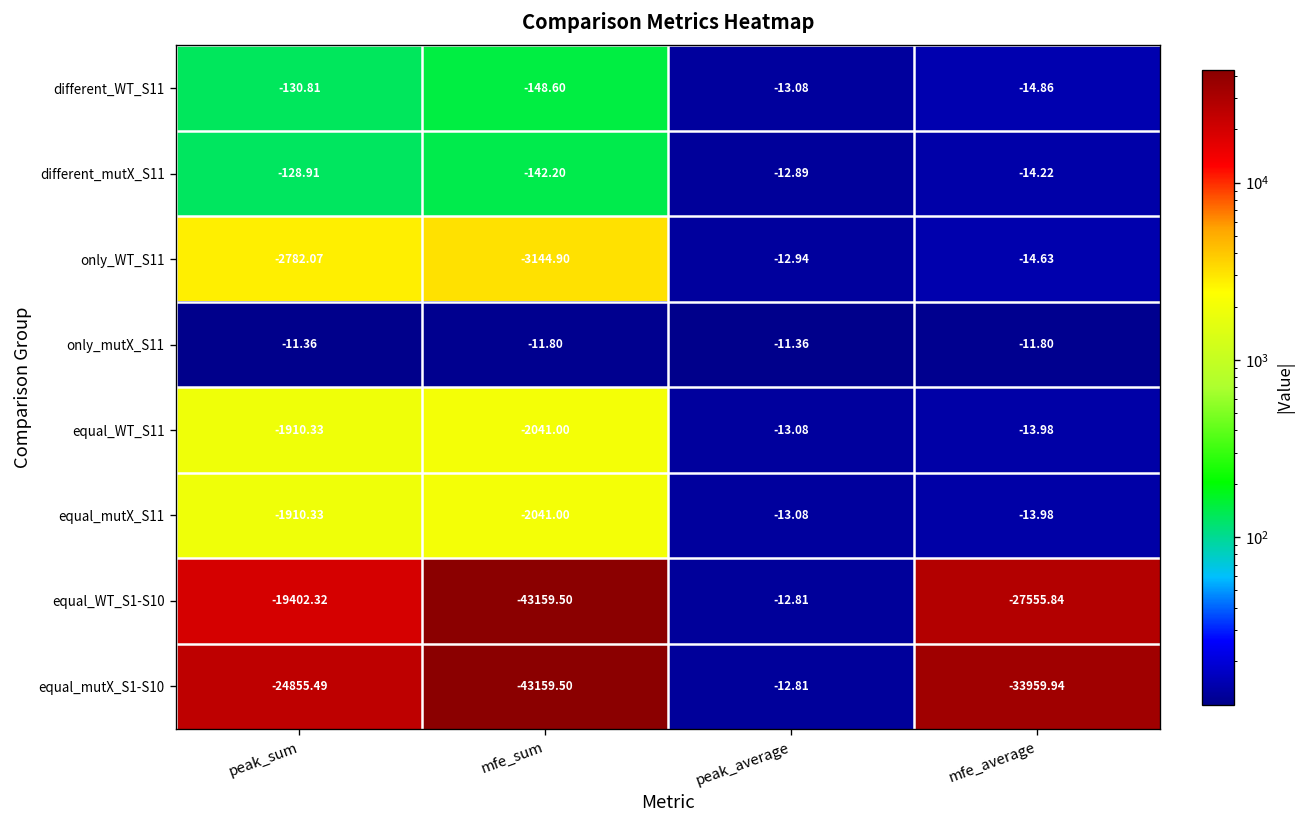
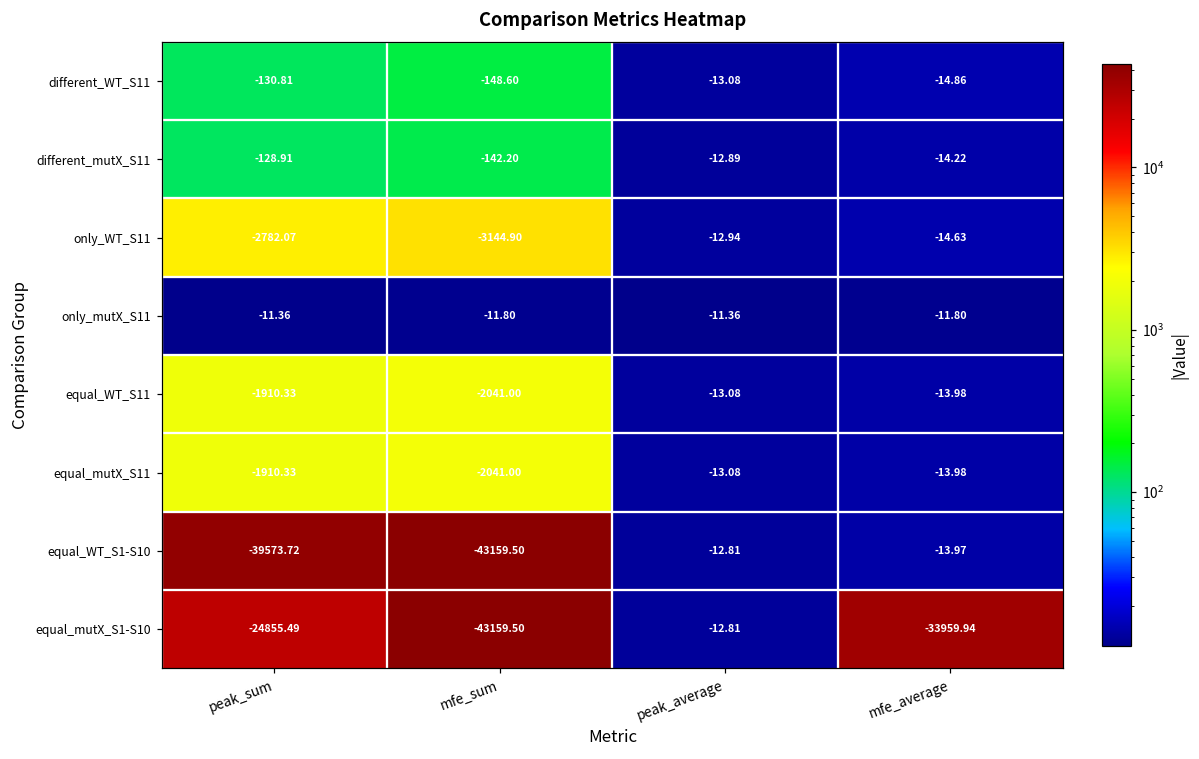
  {
    "different_WT_S11": {
      "peak_sum": -130.81,
      "mfe_sum": -148.60,
      "peak_average": -13.08,
      "mfe_average": -14.86
    },
    "different_mutX_S11": {
      "peak_sum": -128.91,
      "mfe_sum": -142.20,
      "peak_average": -12.89,
      "mfe_average": -14.22
    },
    "only_WT_S11": {
      "peak_sum": -2782.07,
      "mfe_sum": -3144.90,
      "peak_average": -12.94,
      "mfe_average": -14.63
    },
    "only_mutX_S11": {
      "peak_sum": -11.36,
      "mfe_sum": -11.80,
      "peak_average": -11.36,
      "mfe_average": -11.80
    },
    "equal_WT_S11": {
      "peak_sum": -1910.33,
      "mfe_sum": -2041.00,
      "peak_average": -13.08,
      "mfe_average": -13.98
    },
    "equal_mutX_S11": {
      "peak_sum": -1910.33,
      "mfe_sum": -2041.00,
      "peak_average": -13.08,
      "mfe_average": -13.98
    },
    "equal_WT_S1-S10": {
-     "peak_sum": -19402.32,
+     "peak_sum": -39573.72,
      "mfe_sum": -43159.50,
      "peak_average": -12.81,
-     "mfe_average": -27555.84
+     "mfe_average": -13.97
    },
    "equal_mutX_S1-S10": {
      "peak_sum": -24855.49,
      "mfe_sum": -43159.50,
      "peak_average": -12.81,
      "mfe_average": -33959.94
    }
  }
